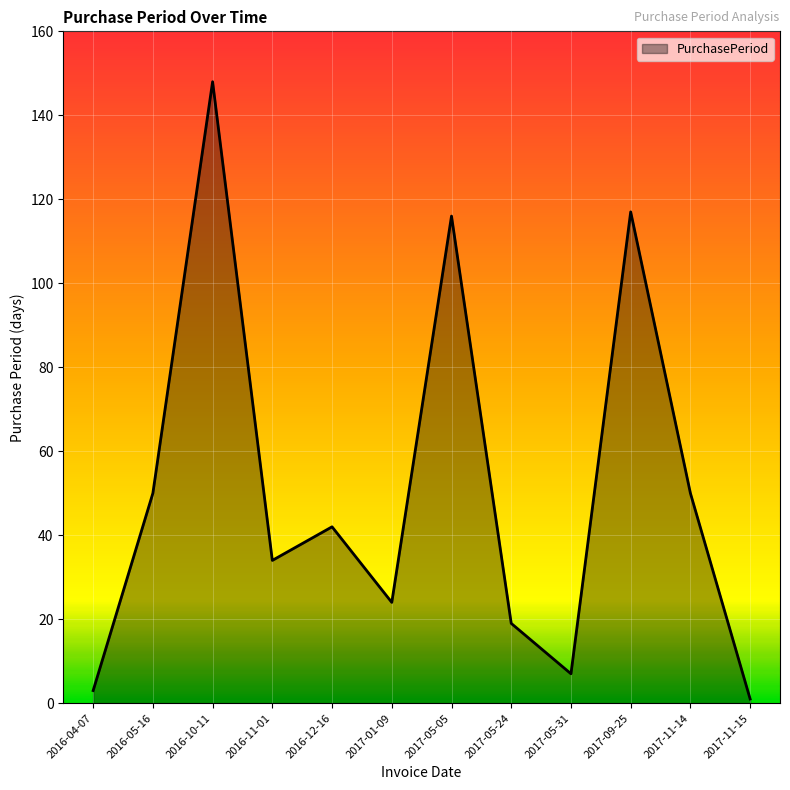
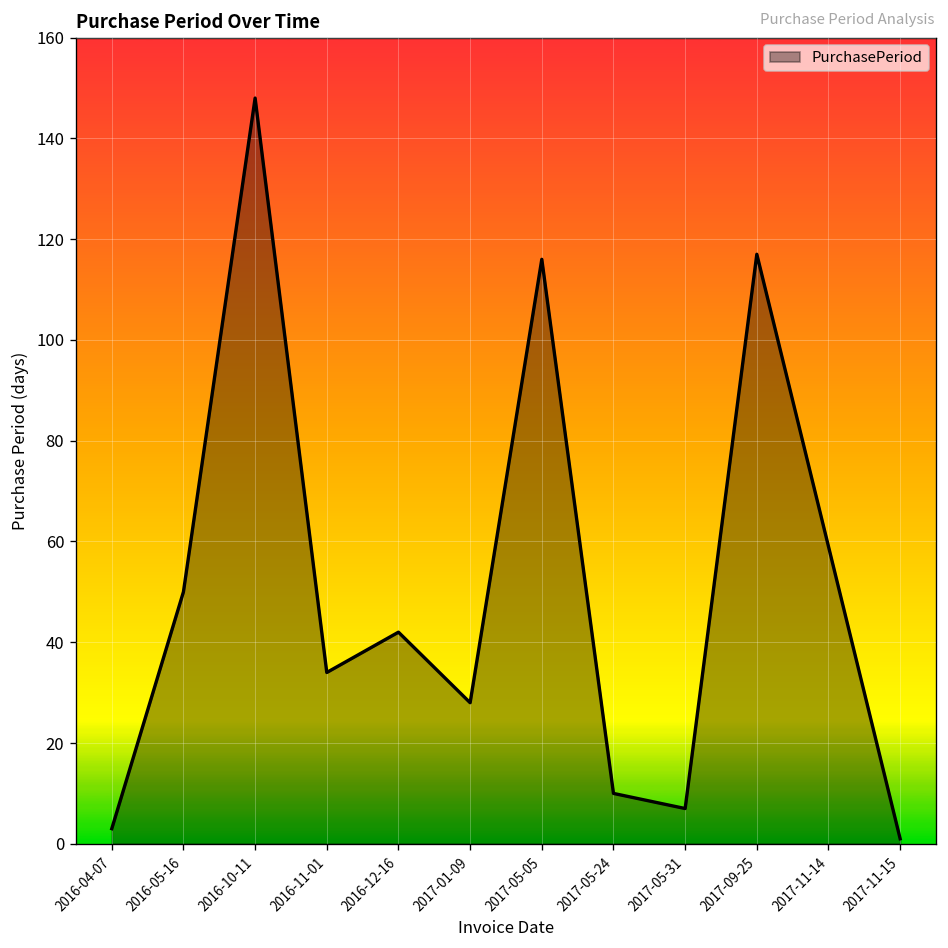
  {
    "2016-04-07": 3,
    "2016-05-16": 50,
    "2016-10-11": 148,
    "2016-11-01": 34,
    "2016-12-16": 42,
-   "2017-01-09": 24,
+   "2017-01-09": 28,
    "2017-05-05": 116,
-   "2017-05-24": 19,
+   "2017-05-24": 10,
    "2017-05-31": 7,
    "2017-09-25": 117,
-   "2017-11-14": 50,
+   "2017-11-14": 59,
    "2017-11-15": 1
  }
